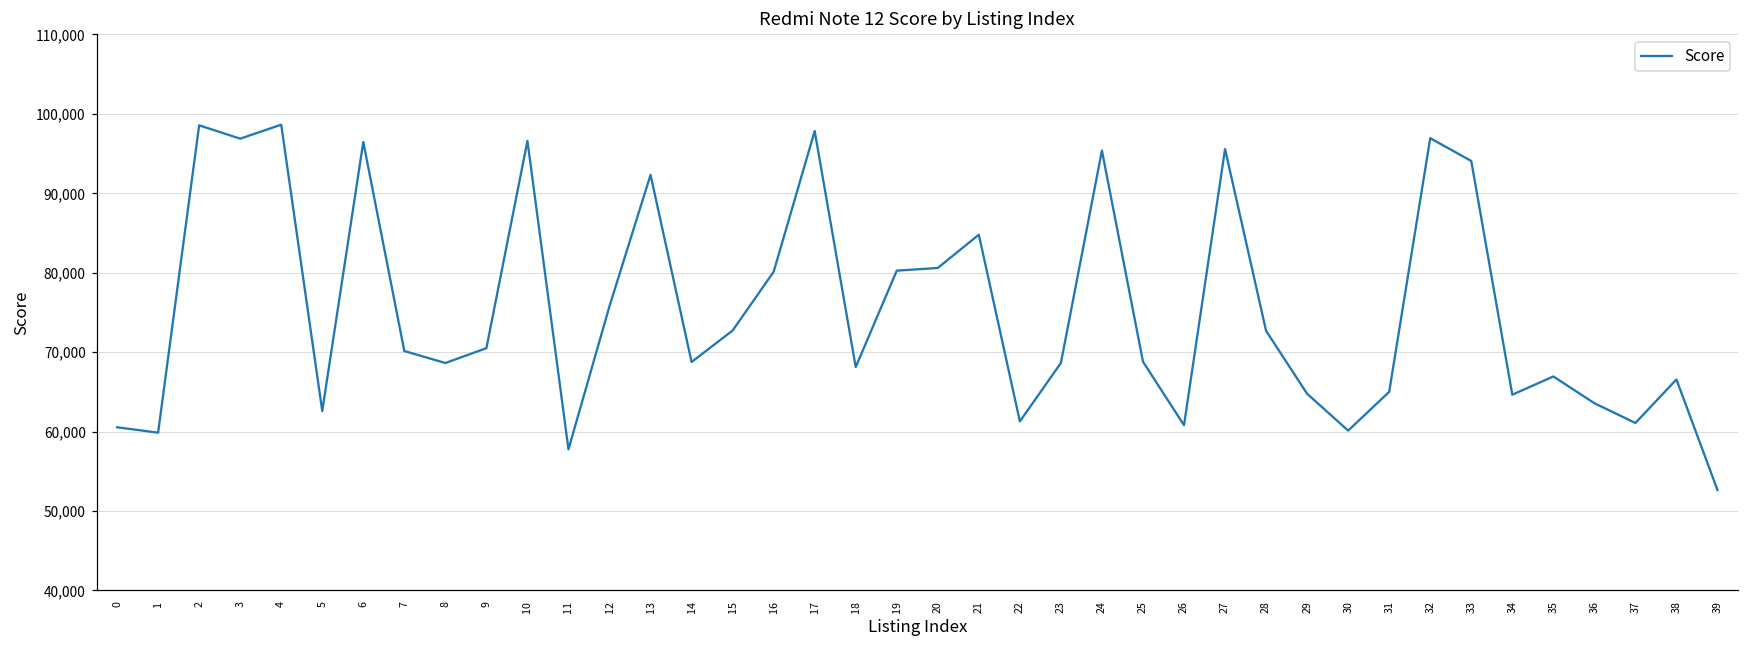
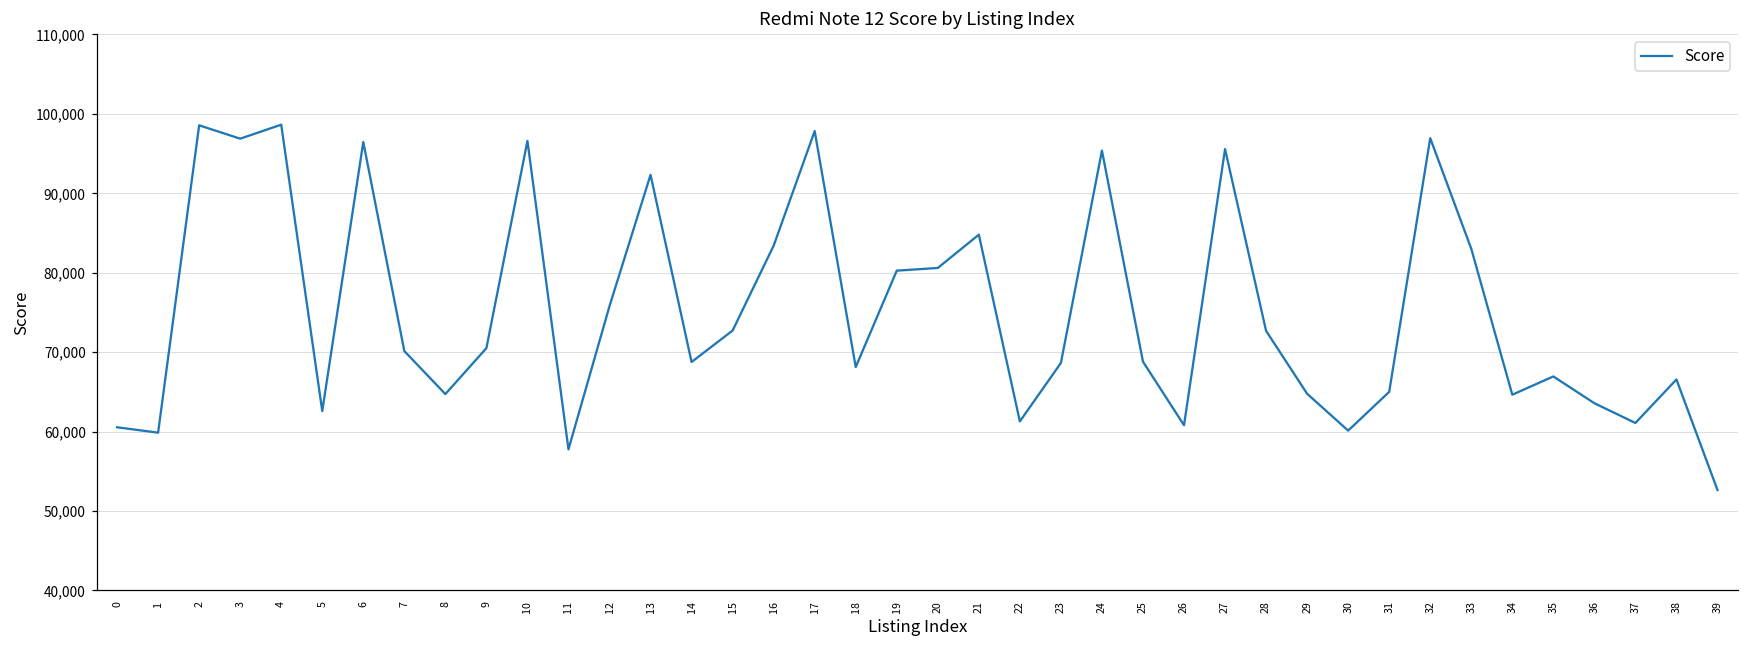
  {
    "0": "61,000",
    "1": "60,000",
    "2": "99,000",
    "3": "97,000",
    "4": "99,000",
    "5": "63,000",
    "6": "96,000",
    "7": "70,000",
-   "8": "69,000",
+   "8": "65,000",
    "9": "70,000",
    "10": "97,000",
    "11": "58,000",
    "12": "76,000",
    "13": "92,000",
    "14": "69,000",
    "15": "73,000",
-   "16": "80,000",
+   "16": "83,000",
    "17": "98,000",
    "18": "68,000",
    "19": "80,000",
    "20": "81,000",
    "21": "85,000",
    "22": "61,000",
    "23": "69,000",
    "24": "95,000",
    "25": "69,000",
    "26": "61,000",
    "27": "96,000",
    "28": "73,000",
    "29": "65,000",
    "30": "60,000",
    "31": "65,000",
    "32": "97,000",
-   "33": "94,000",
+   "33": "83,000",
    "34": "65,000",
    "35": "67,000",
    "36": "64,000",
    "37": "61,000",
    "38": "67,000",
    "39": "53,000"
  }
